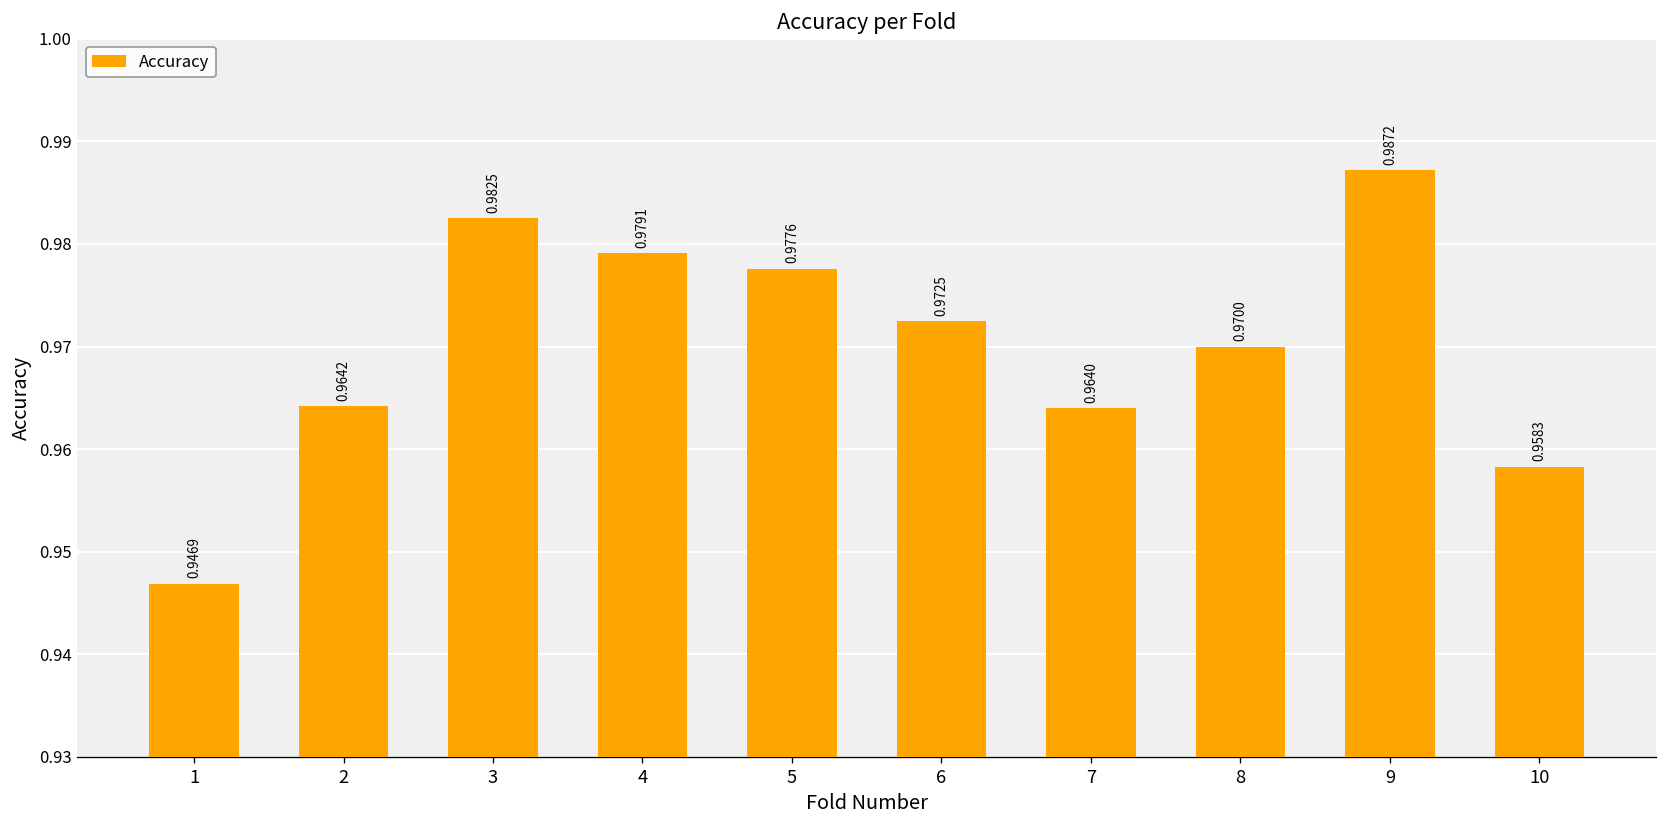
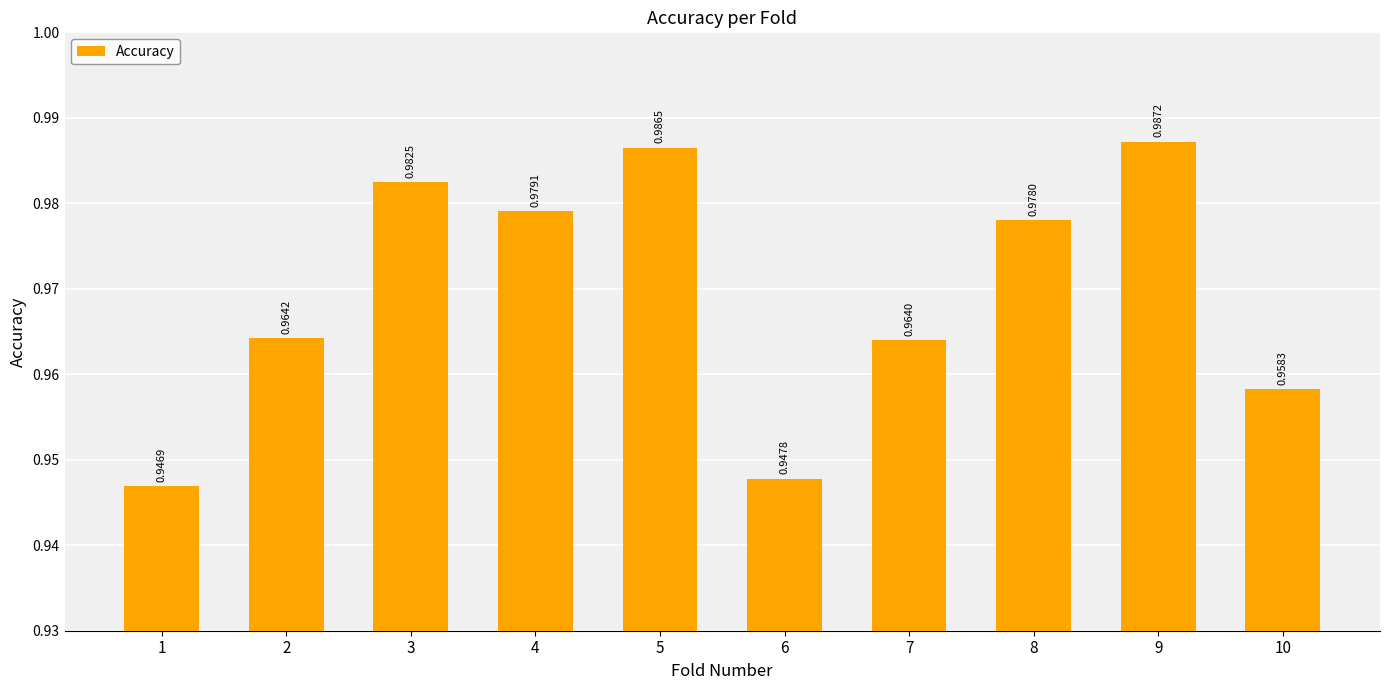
  {
    "1": 0.9469,
    "2": 0.9642,
    "3": 0.9825,
    "4": 0.9791,
-   "5": 0.9776,
-   "6": 0.9725,
+   "5": 0.9865,
+   "6": 0.9478,
    "7": 0.9640,
-   "8": 0.9700,
+   "8": 0.9780,
    "9": 0.9872,
    "10": 0.9583
  }
